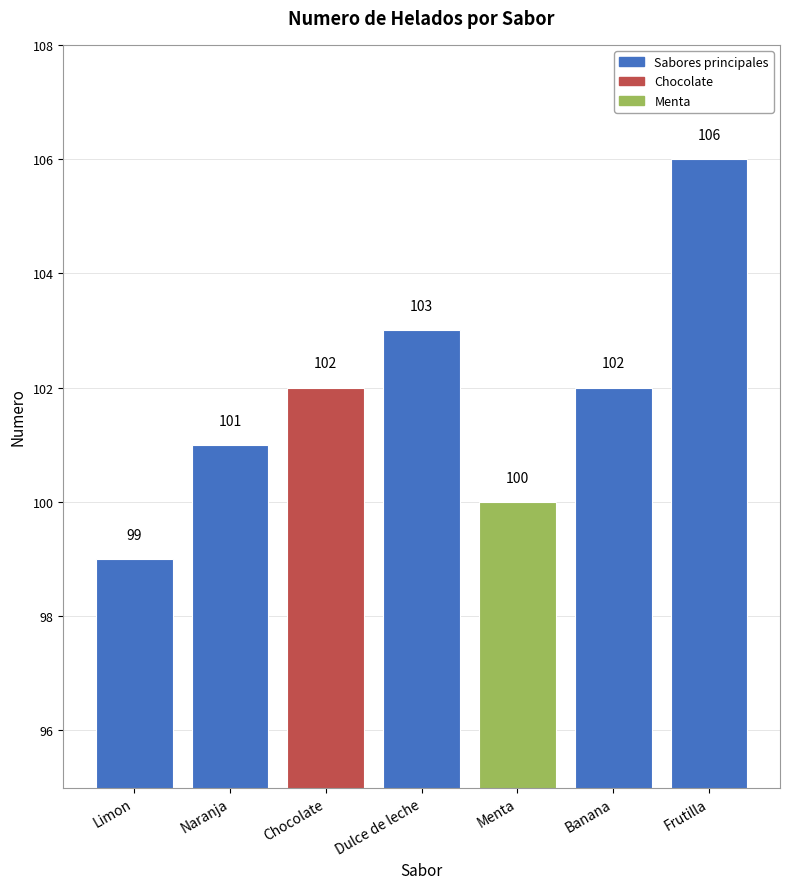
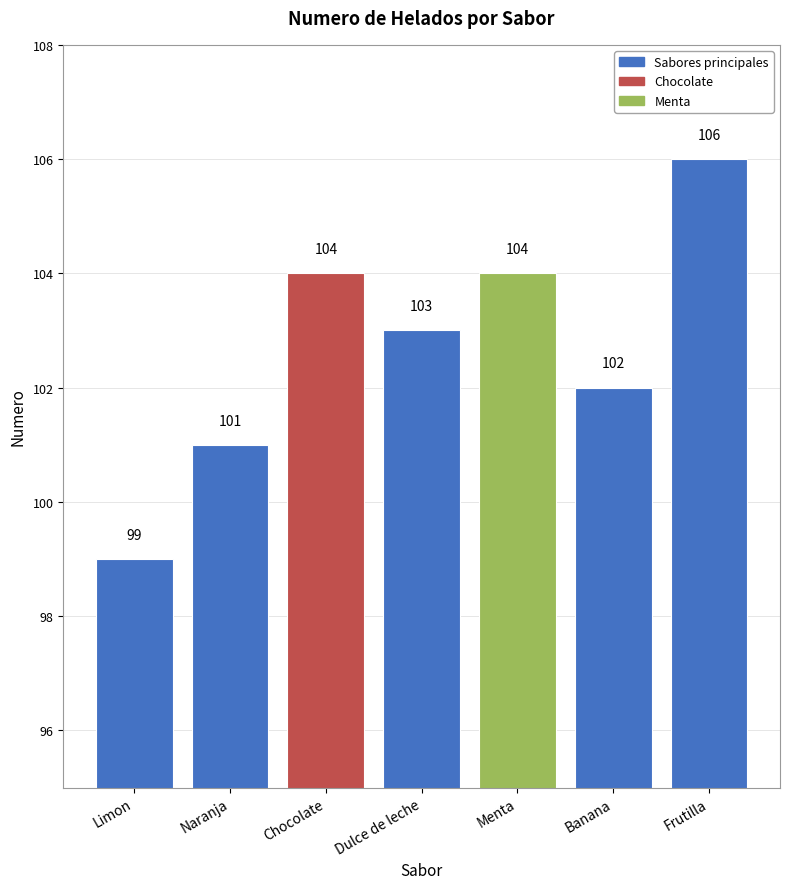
  {
    "Limon": 99,
    "Naranja": 101,
-   "Chocolate": 102,
+   "Chocolate": 104,
    "Dulce de leche": 103,
-   "Menta": 100,
+   "Menta": 104,
    "Banana": 102,
    "Frutilla": 106
  }
